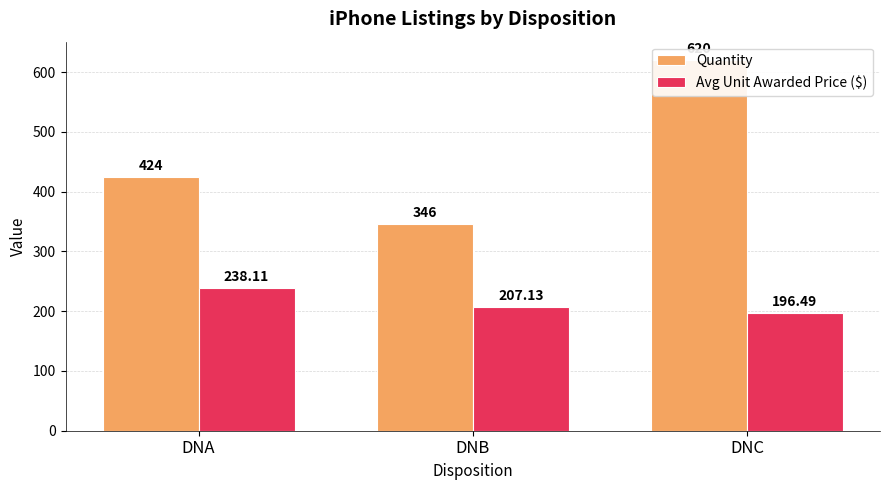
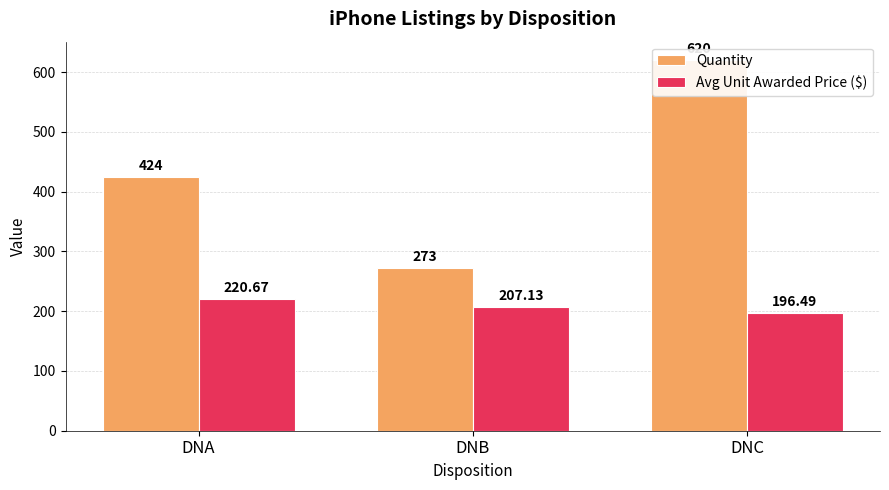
  {
    "Quantity": {
      "DNA": 424,
-     "DNB": 346
+     "DNB": 273
    },
    "Avg Unit Awarded Price ($)": {
-     "DNA": 238.11,
+     "DNA": 220.67,
      "DNB": 207.13,
      "DNC": 196.49
    }
  }
